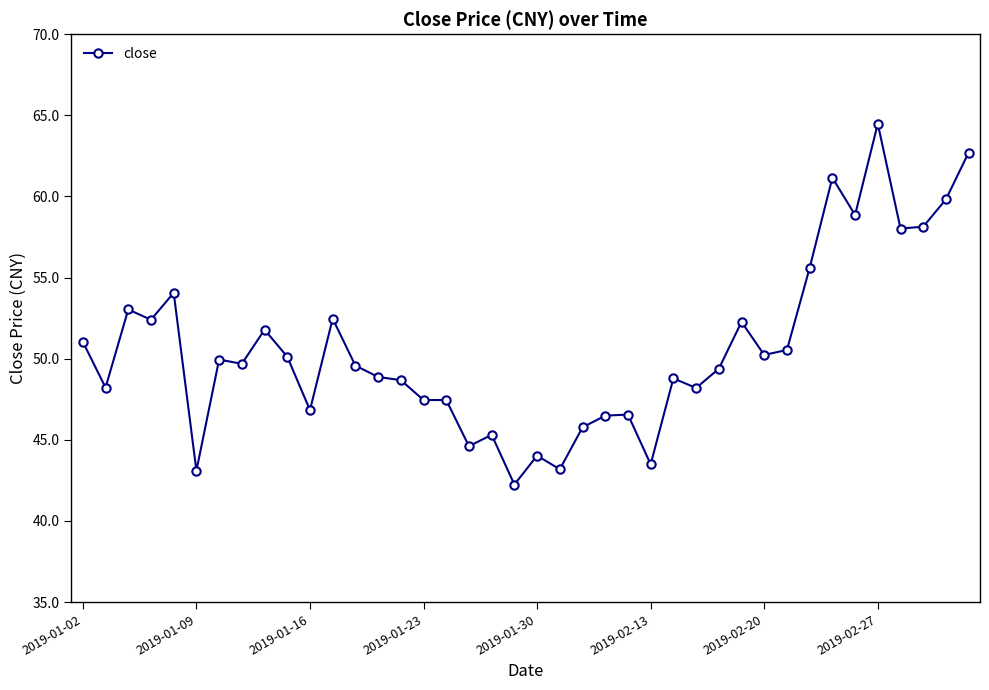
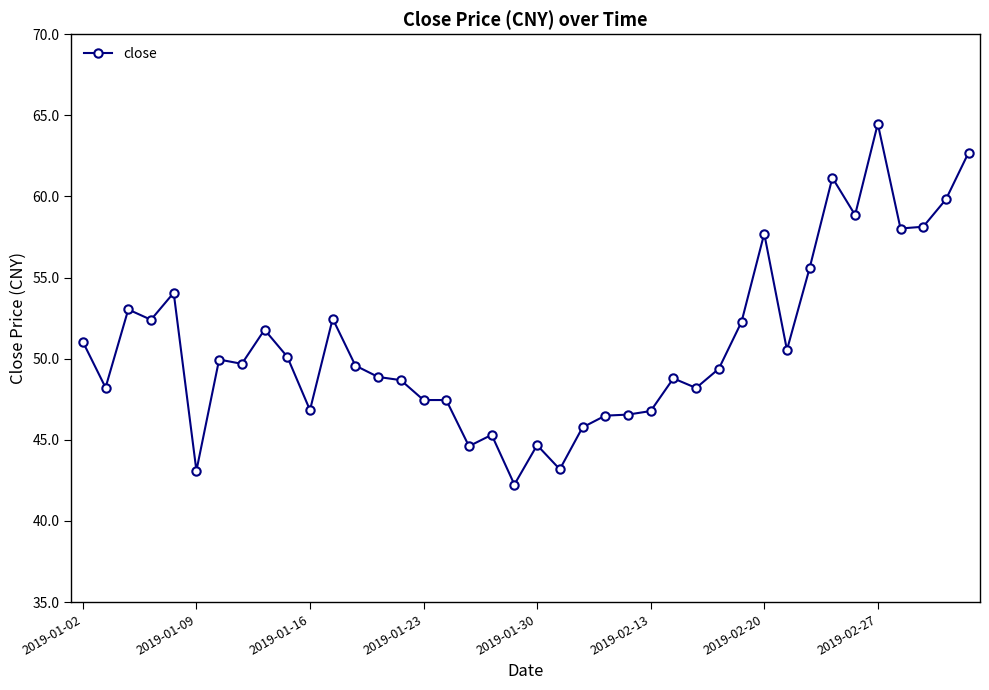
  {
    "2019-01-02": 51.0,
    "2019-01-09": 43.1,
    "2019-01-16": 46.8,
    "2019-01-23": 47.5,
-   "2019-01-30": 44.0,
-   "2019-02-13": 43.5,
-   "2019-02-20": 50.2,
+   "2019-01-30": 44.7,
+   "2019-02-13": 46.8,
+   "2019-02-20": 57.7,
    "2019-02-27": 64.5
  }
